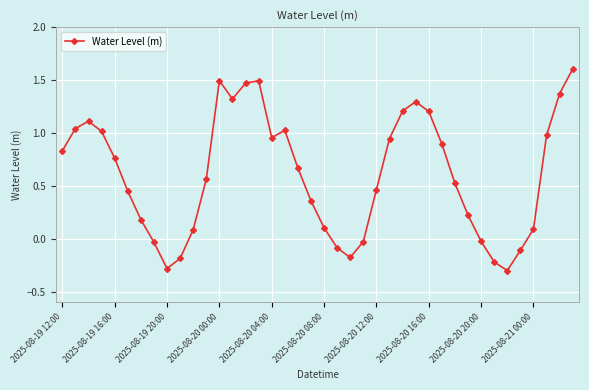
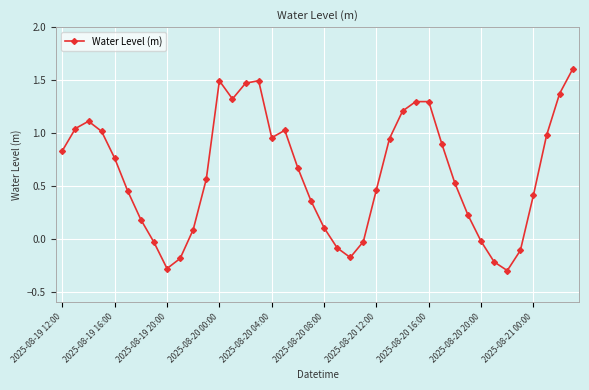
  {
    "2025-08-19 12:00": 0.83,
    "2025-08-19 16:00": 0.76,
    "2025-08-19 20:00": -0.28,
    "2025-08-20 00:00": 1.49,
    "2025-08-20 04:00": 0.96,
    "2025-08-20 08:00": 0.10,
    "2025-08-20 12:00": 0.46,
-   "2025-08-20 16:00": 1.20,
+   "2025-08-20 16:00": 1.30,
    "2025-08-20 20:00": -0.02,
-   "2025-08-21 00:00": 0.09
+   "2025-08-21 00:00": 0.41
  }
